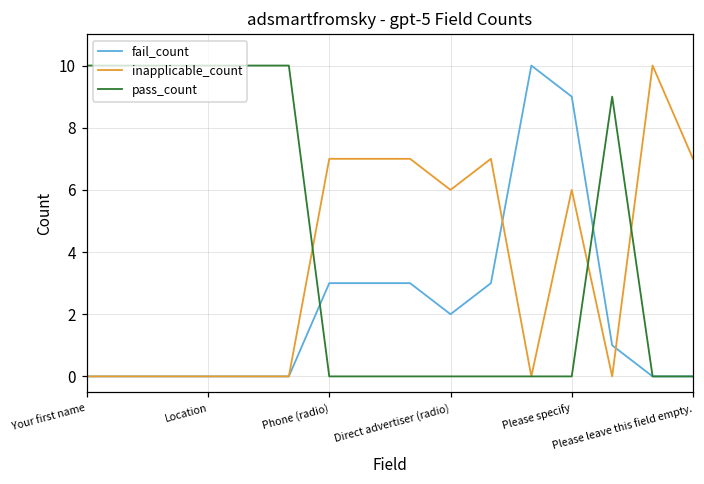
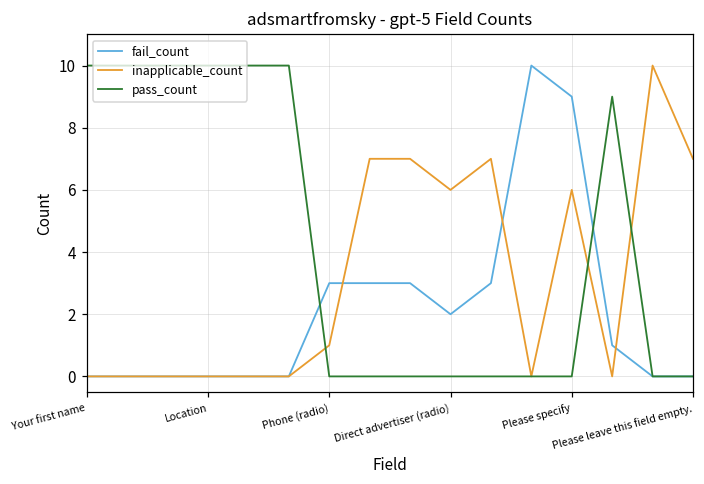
  {
    "fail_count": {
      "Phone (radio)": 3,
      "Direct advertiser (radio)": 2,
      "Please specify": 9
    },
    "inapplicable_count": {
-     "Phone (radio)": 7,
+     "Phone (radio)": 1,
      "Direct advertiser (radio)": 6,
      "Please specify": 6,
      "Please leave this field empty.": 7
    },
    "pass_count": {
      "Your first name": 10,
      "Phone (radio)": 0,
      "Direct advertiser (radio)": 0,
      "Please specify": 0
    }
  }
